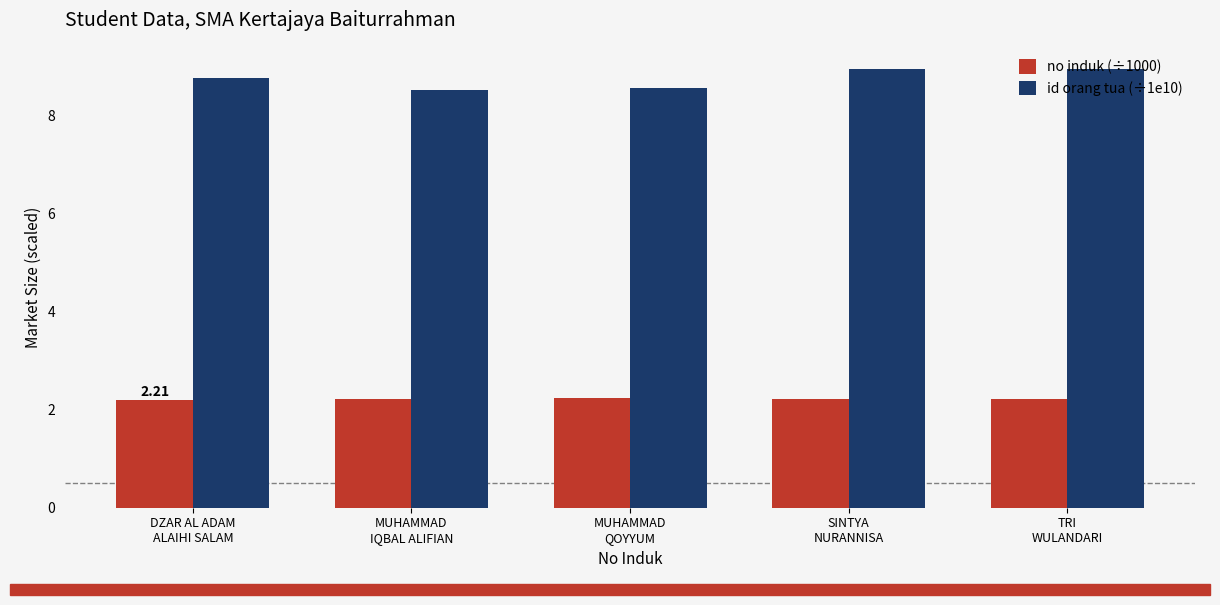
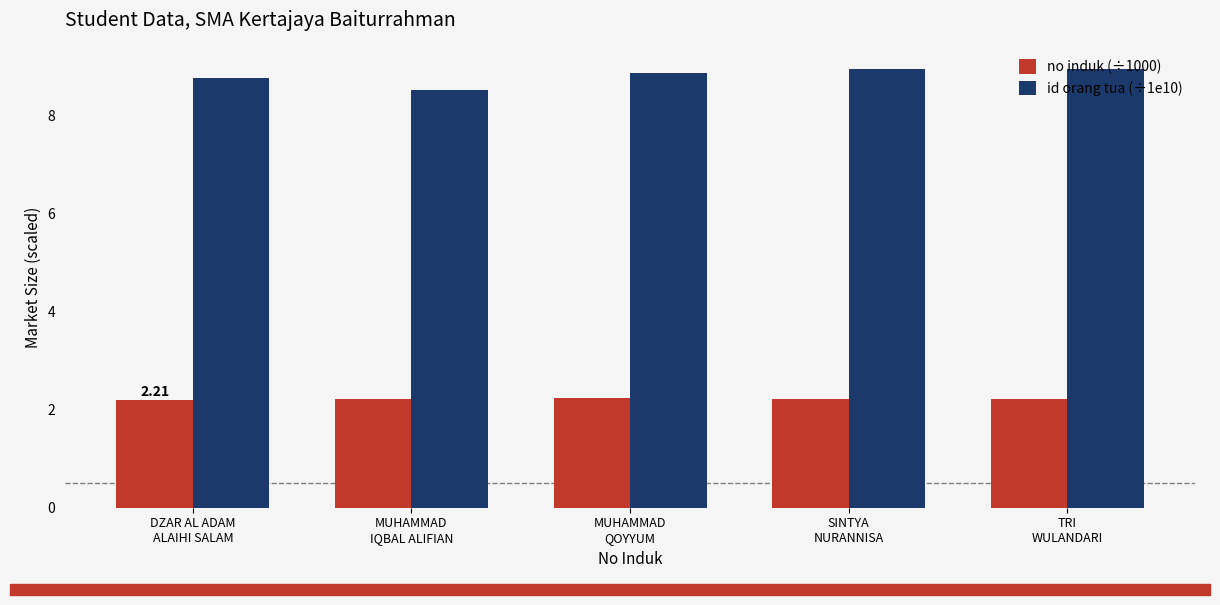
  {
    "no induk (÷1000)": {
      "DZAR AL ADAM ALAIHI SALAM": 2.21
    },
    "id orang tua (÷1e10)": {
      "DZAR AL ADAM ALAIHI SALAM": 8.8,
      "MUHAMMAD IQBAL ALIFIAN": 8.5,
-     "MUHAMMAD QOYYUM": 8.6,
+     "MUHAMMAD QOYYUM": 8.9,
      "SINTYA NURANNISA": 9.0,
      "TRI WULANDARI": 9.0
    }
  }
